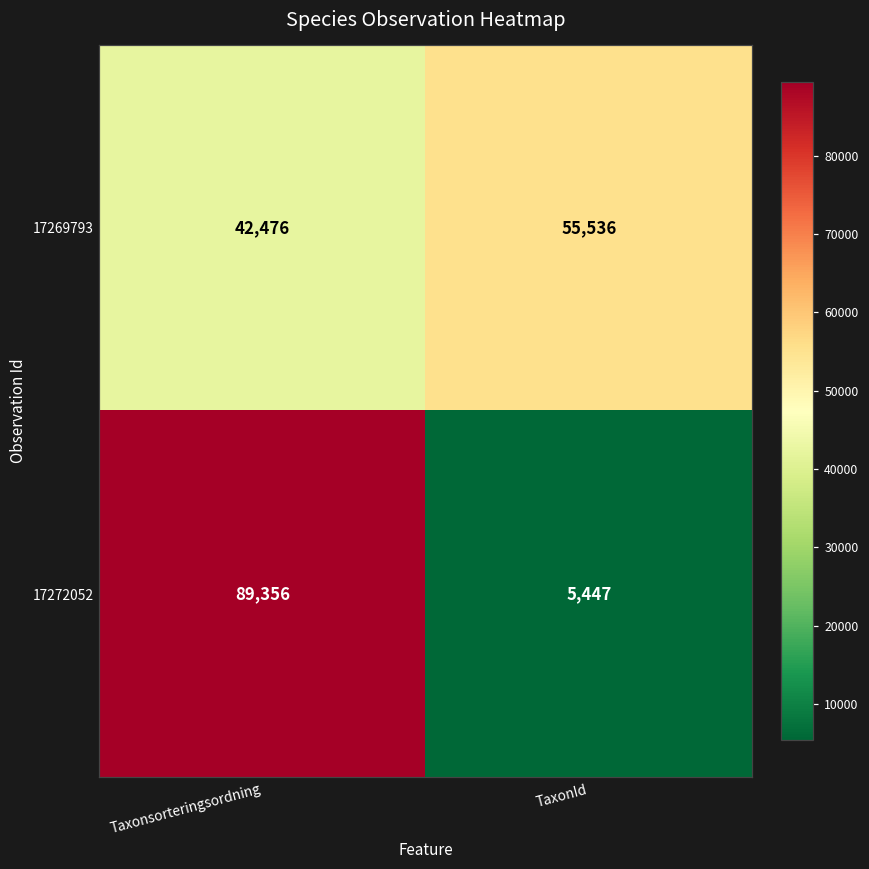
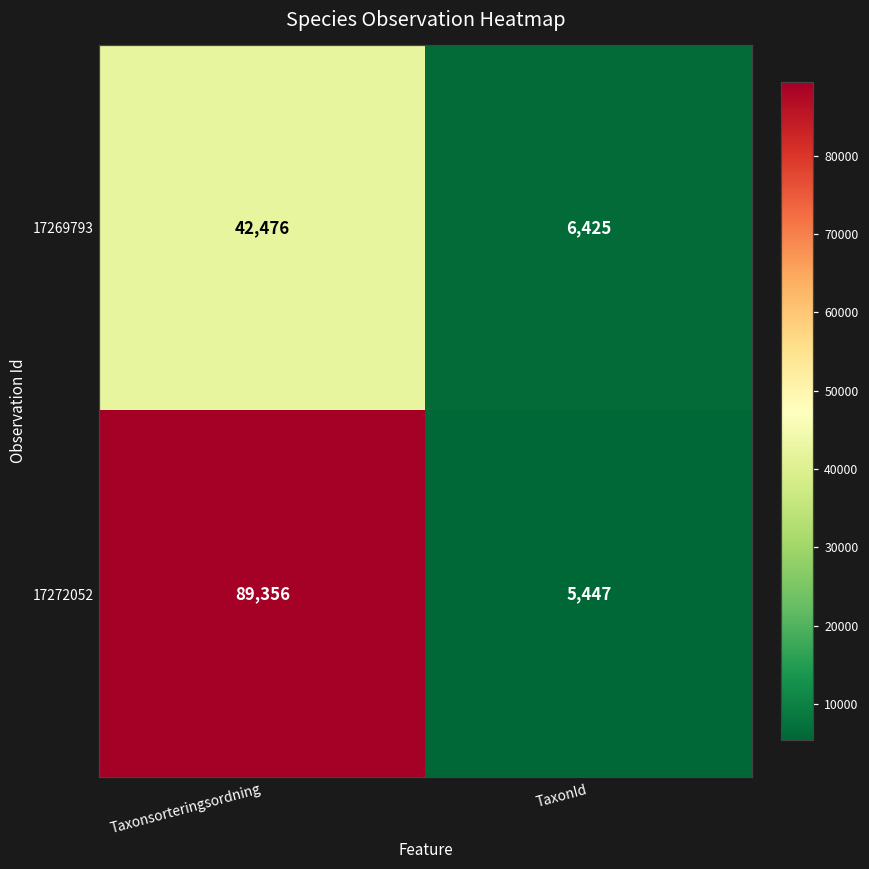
  {
    "17269793": {
      "Taxonsorteringsordning": "42,476",
-     "TaxonId": "55,536"
+     "TaxonId": "6,425"
    },
    "17272052": {
      "Taxonsorteringsordning": "89,356",
      "TaxonId": "5,447"
    }
  }
